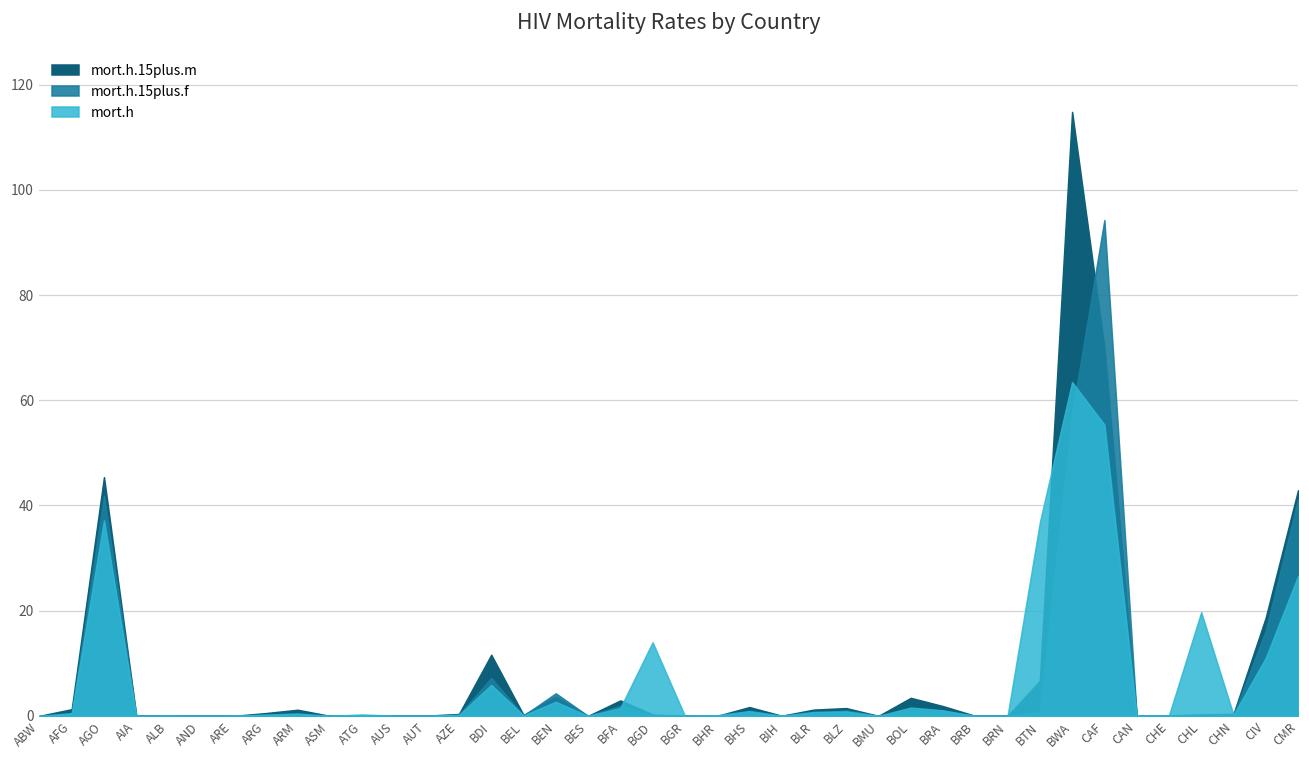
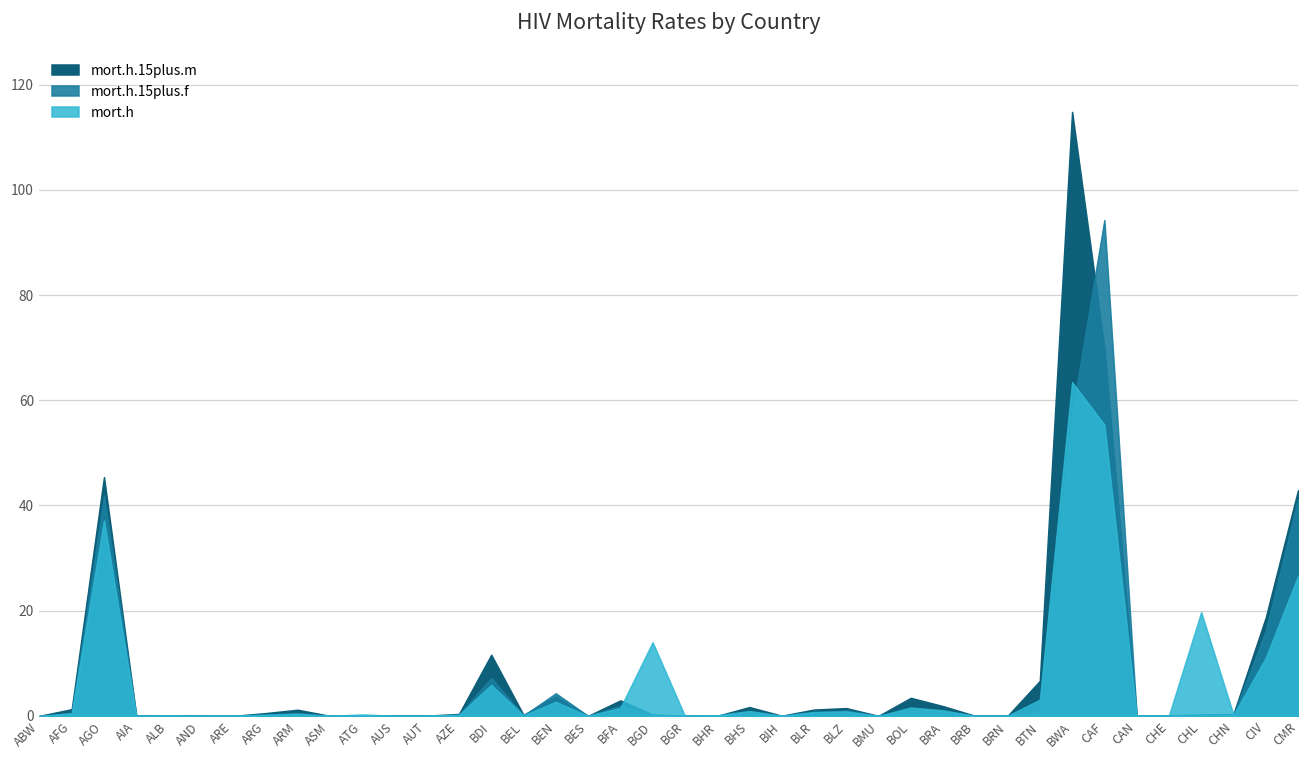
  {
    "mort.h": {
      "AGO": 37,
      "BDI": 6,
      "BEN": 3,
      "BGD": 14,
-     "BTN": 37,
+     "BTN": 3,
      "BWA": 63,
      "CAF": 55,
      "CHL": 20,
      "CIV": 11,
      "CMR": 27
    }
  }
